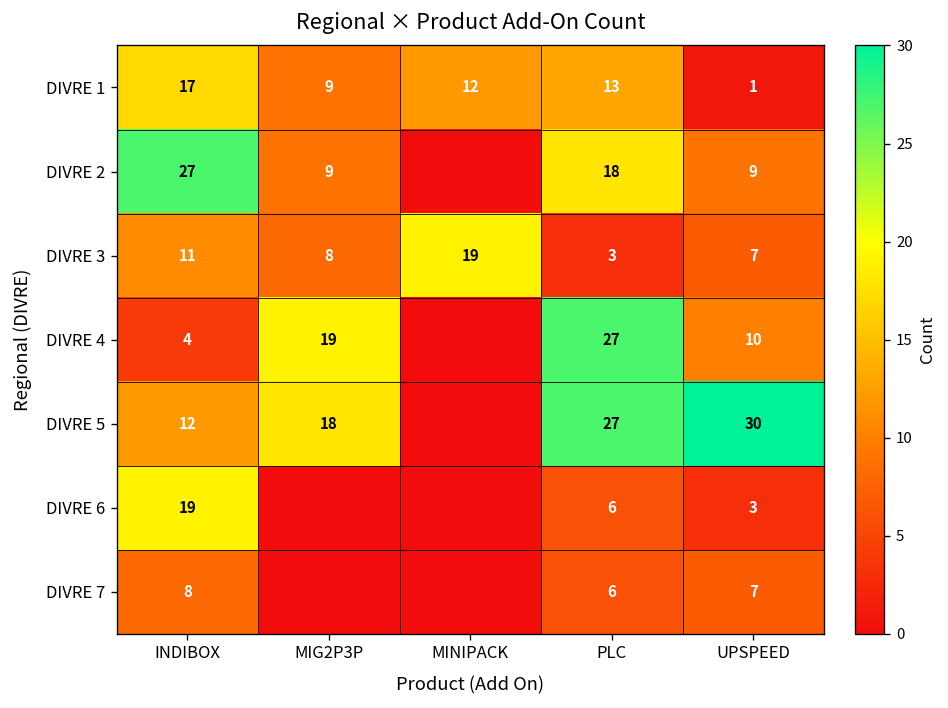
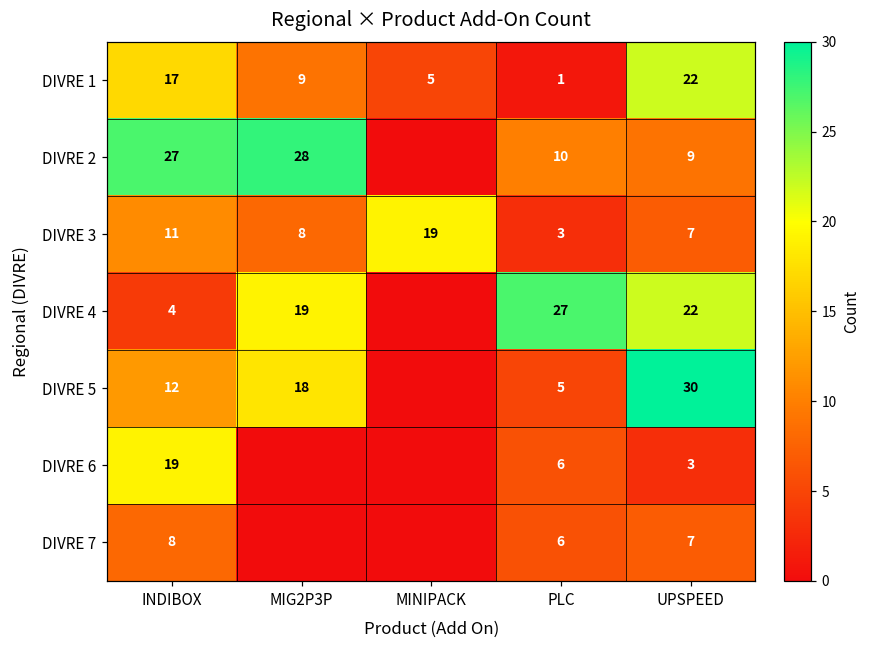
  {
    "DIVRE 1": {
      "INDIBOX": 17,
      "MIG2P3P": 9,
-     "MINIPACK": 12,
-     "PLC": 13,
-     "UPSPEED": 1
+     "MINIPACK": 5,
+     "PLC": 1,
+     "UPSPEED": 22
    },
    "DIVRE 2": {
      "INDIBOX": 27,
-     "MIG2P3P": 9,
-     "PLC": 18,
+     "MIG2P3P": 28,
+     "PLC": 10,
      "UPSPEED": 9
    },
    "DIVRE 3": {
      "INDIBOX": 11,
      "MIG2P3P": 8,
      "MINIPACK": 19,
      "PLC": 3,
      "UPSPEED": 7
    },
    "DIVRE 4": {
      "INDIBOX": 4,
      "MIG2P3P": 19,
      "PLC": 27,
-     "UPSPEED": 10
+     "UPSPEED": 22
    },
    "DIVRE 5": {
      "INDIBOX": 12,
      "MIG2P3P": 18,
-     "PLC": 27,
+     "PLC": 5,
      "UPSPEED": 30
    },
    "DIVRE 6": {
      "INDIBOX": 19,
      "PLC": 6,
      "UPSPEED": 3
    },
    "DIVRE 7": {
      "INDIBOX": 8,
      "PLC": 6,
      "UPSPEED": 7
    }
  }
